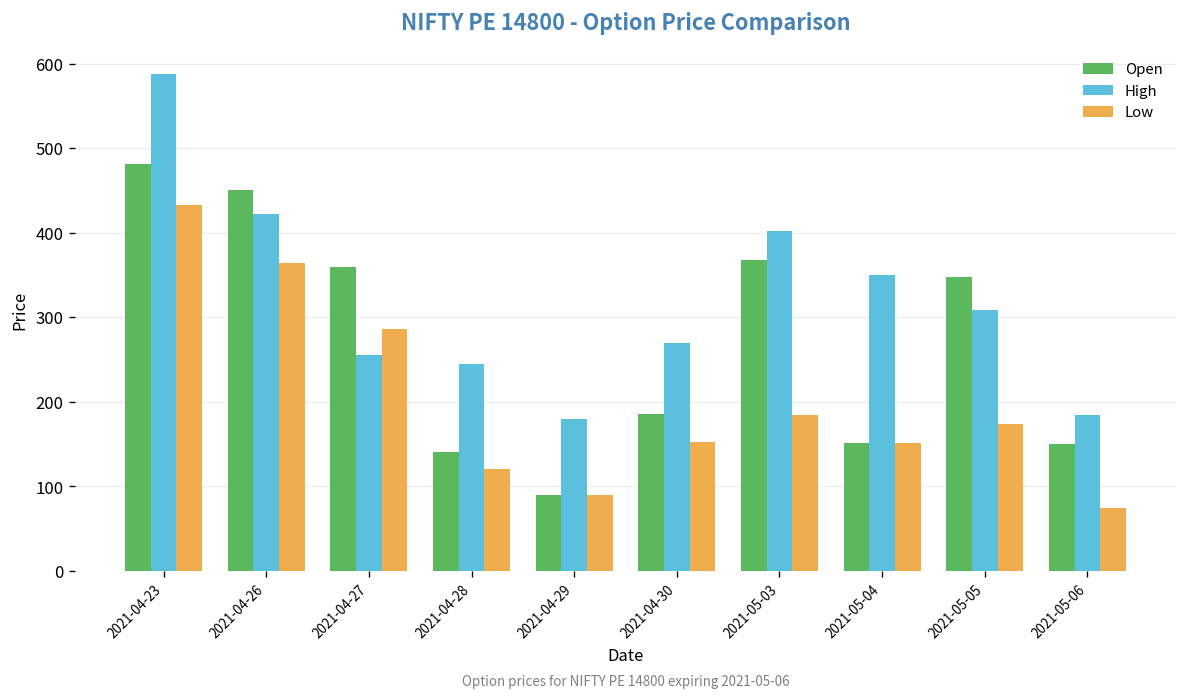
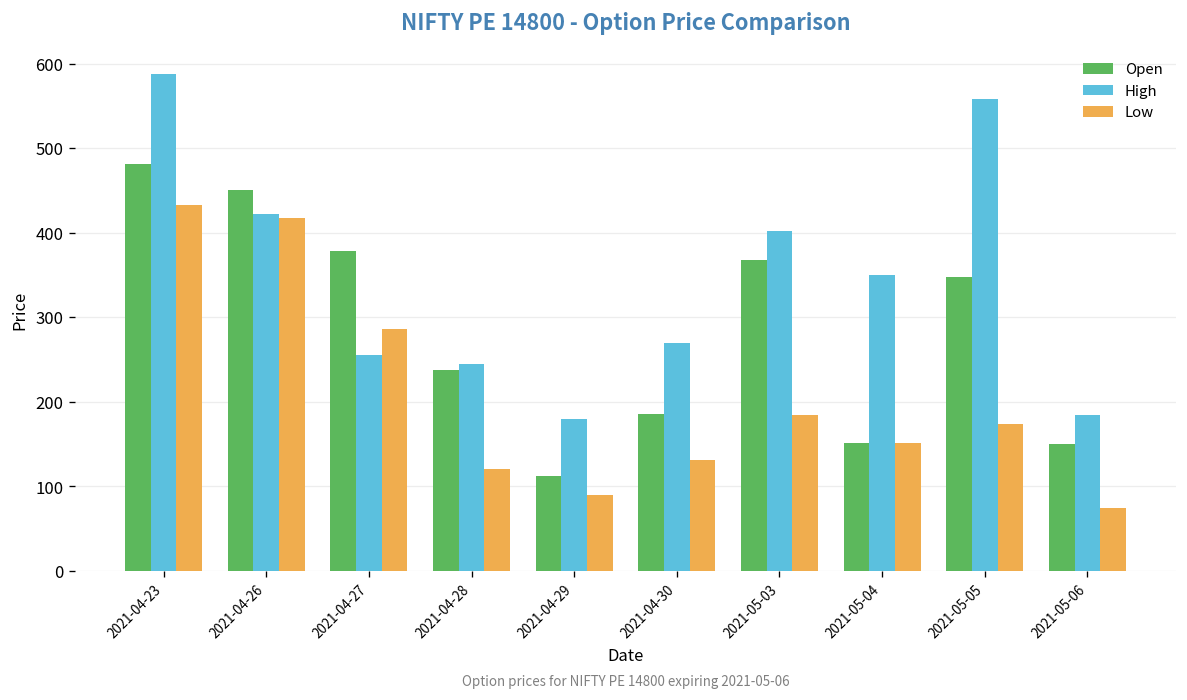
  {
    "Open": {
      "2021-04-23": 480,
      "2021-04-26": 450,
-     "2021-04-27": 360,
-     "2021-04-28": 140,
-     "2021-04-29": 90,
+     "2021-04-27": 380,
+     "2021-04-28": 240,
+     "2021-04-29": 110,
      "2021-04-30": 190,
      "2021-05-03": 370,
      "2021-05-04": 150,
      "2021-05-05": 350,
      "2021-05-06": 150
    },
    "High": {
      "2021-04-23": 590,
      "2021-04-26": 420,
      "2021-04-27": 260,
      "2021-04-28": 250,
      "2021-04-29": 180,
      "2021-04-30": 270,
      "2021-05-03": 400,
      "2021-05-04": 350,
-     "2021-05-05": 310,
+     "2021-05-05": 560,
      "2021-05-06": 180
    },
    "Low": {
      "2021-04-23": 430,
-     "2021-04-26": 360,
+     "2021-04-26": 420,
      "2021-04-27": 290,
      "2021-04-28": 120,
      "2021-04-29": 90,
-     "2021-04-30": 150,
+     "2021-04-30": 130,
      "2021-05-03": 180,
      "2021-05-04": 150,
      "2021-05-05": 170,
      "2021-05-06": 70
    }
  }
